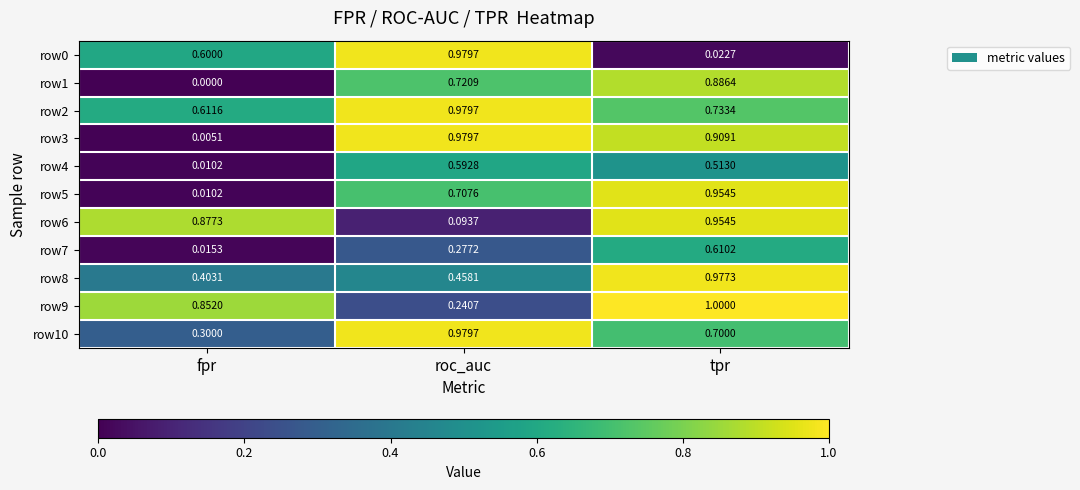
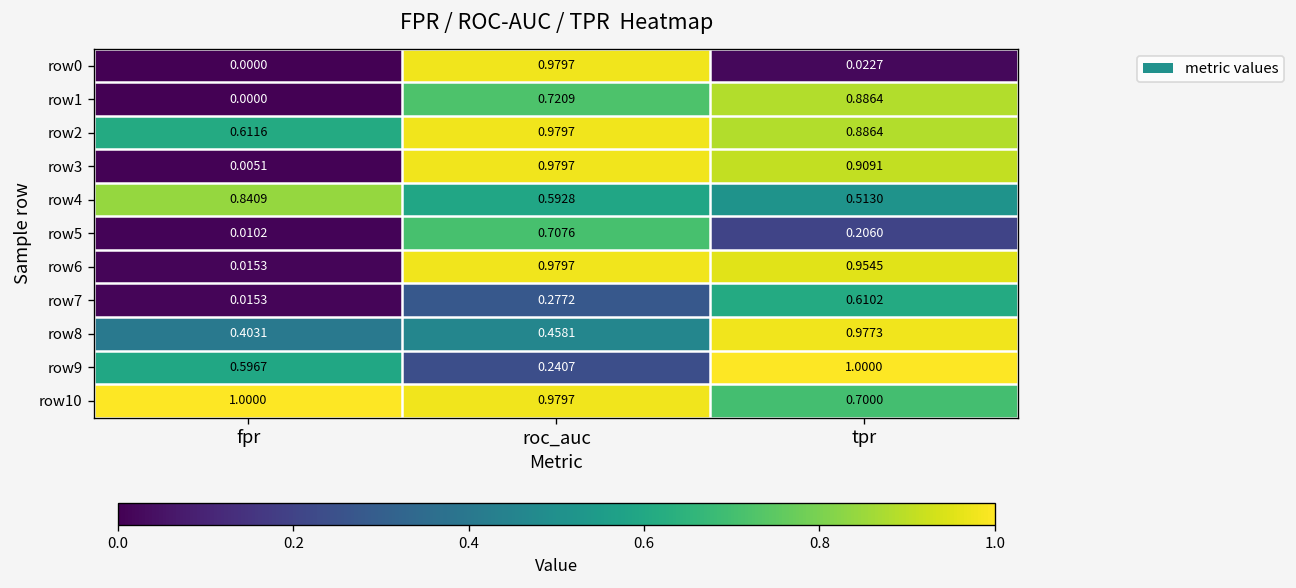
  {
    "row0": {
-     "fpr": 0.6000,
+     "fpr": 0.0000,
      "roc_auc": 0.9797,
      "tpr": 0.0227
    },
    "row1": {
      "fpr": 0.0000,
      "roc_auc": 0.7209,
      "tpr": 0.8864
    },
    "row2": {
      "fpr": 0.6116,
      "roc_auc": 0.9797,
-     "tpr": 0.7334
+     "tpr": 0.8864
    },
    "row3": {
      "fpr": 0.0051,
      "roc_auc": 0.9797,
      "tpr": 0.9091
    },
    "row4": {
-     "fpr": 0.0102,
+     "fpr": 0.8409,
      "roc_auc": 0.5928,
      "tpr": 0.5130
    },
    "row5": {
      "fpr": 0.0102,
      "roc_auc": 0.7076,
-     "tpr": 0.9545
+     "tpr": 0.2060
    },
    "row6": {
-     "fpr": 0.8773,
-     "roc_auc": 0.0937,
+     "fpr": 0.0153,
+     "roc_auc": 0.9797,
      "tpr": 0.9545
    },
    "row7": {
      "fpr": 0.0153,
      "roc_auc": 0.2772,
      "tpr": 0.6102
    },
    "row8": {
      "fpr": 0.4031,
      "roc_auc": 0.4581,
      "tpr": 0.9773
    },
    "row9": {
-     "fpr": 0.8520,
+     "fpr": 0.5967,
      "roc_auc": 0.2407,
      "tpr": 1.0000
    },
    "row10": {
-     "fpr": 0.3000,
+     "fpr": 1.0000,
      "roc_auc": 0.9797,
      "tpr": 0.7000
    }
  }
